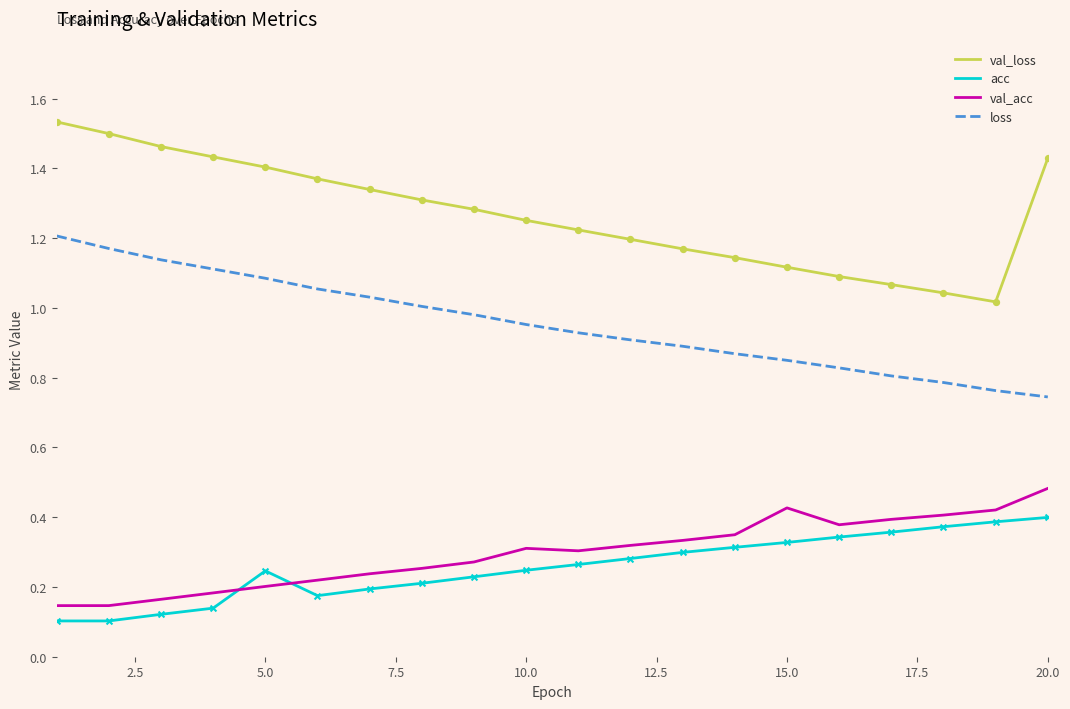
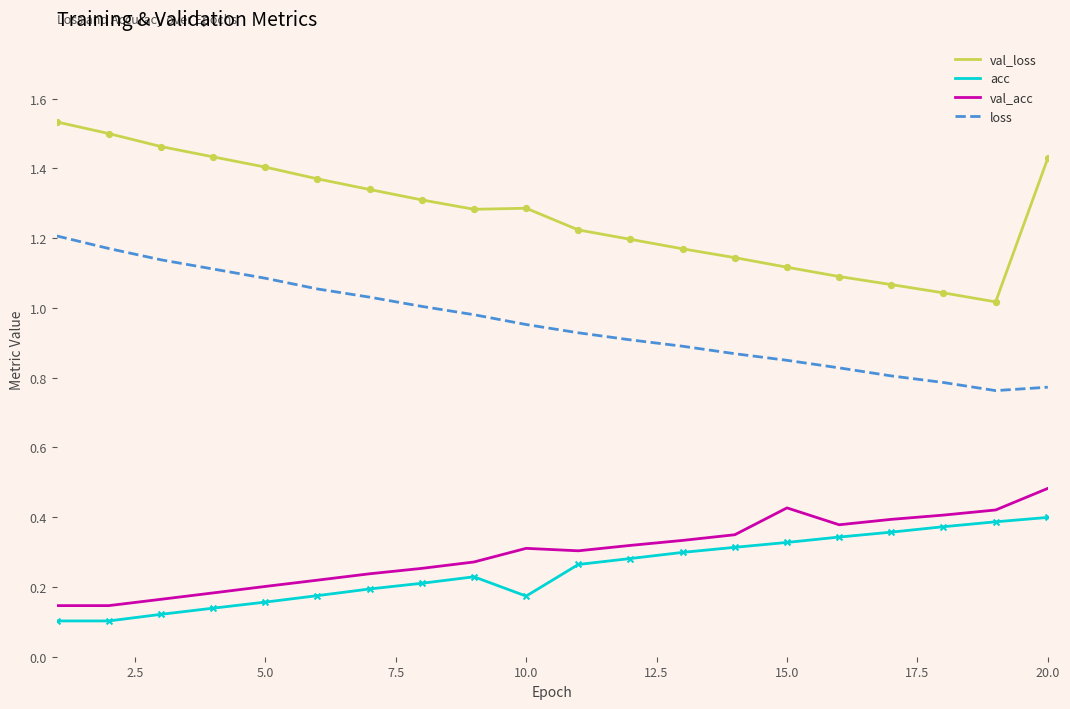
  {
    "val_loss": {
      "5.0": 1.40,
-     "10.0": 1.25,
+     "10.0": 1.29,
      "15.0": 1.12,
      "20.0": 1.43
    },
    "acc": {
-     "5.0": 0.25,
-     "10.0": 0.25,
+     "5.0": 0.16,
+     "10.0": 0.17,
      "15.0": 0.33,
      "20.0": 0.40
    },
    "val_acc": {
      "5.0": 0.20,
      "10.0": 0.31,
      "15.0": 0.43,
      "20.0": 0.48
    },
    "loss": {
      "5.0": 1.09,
      "10.0": 0.95,
      "15.0": 0.85,
-     "20.0": 0.74
+     "20.0": 0.77
    }
  }
